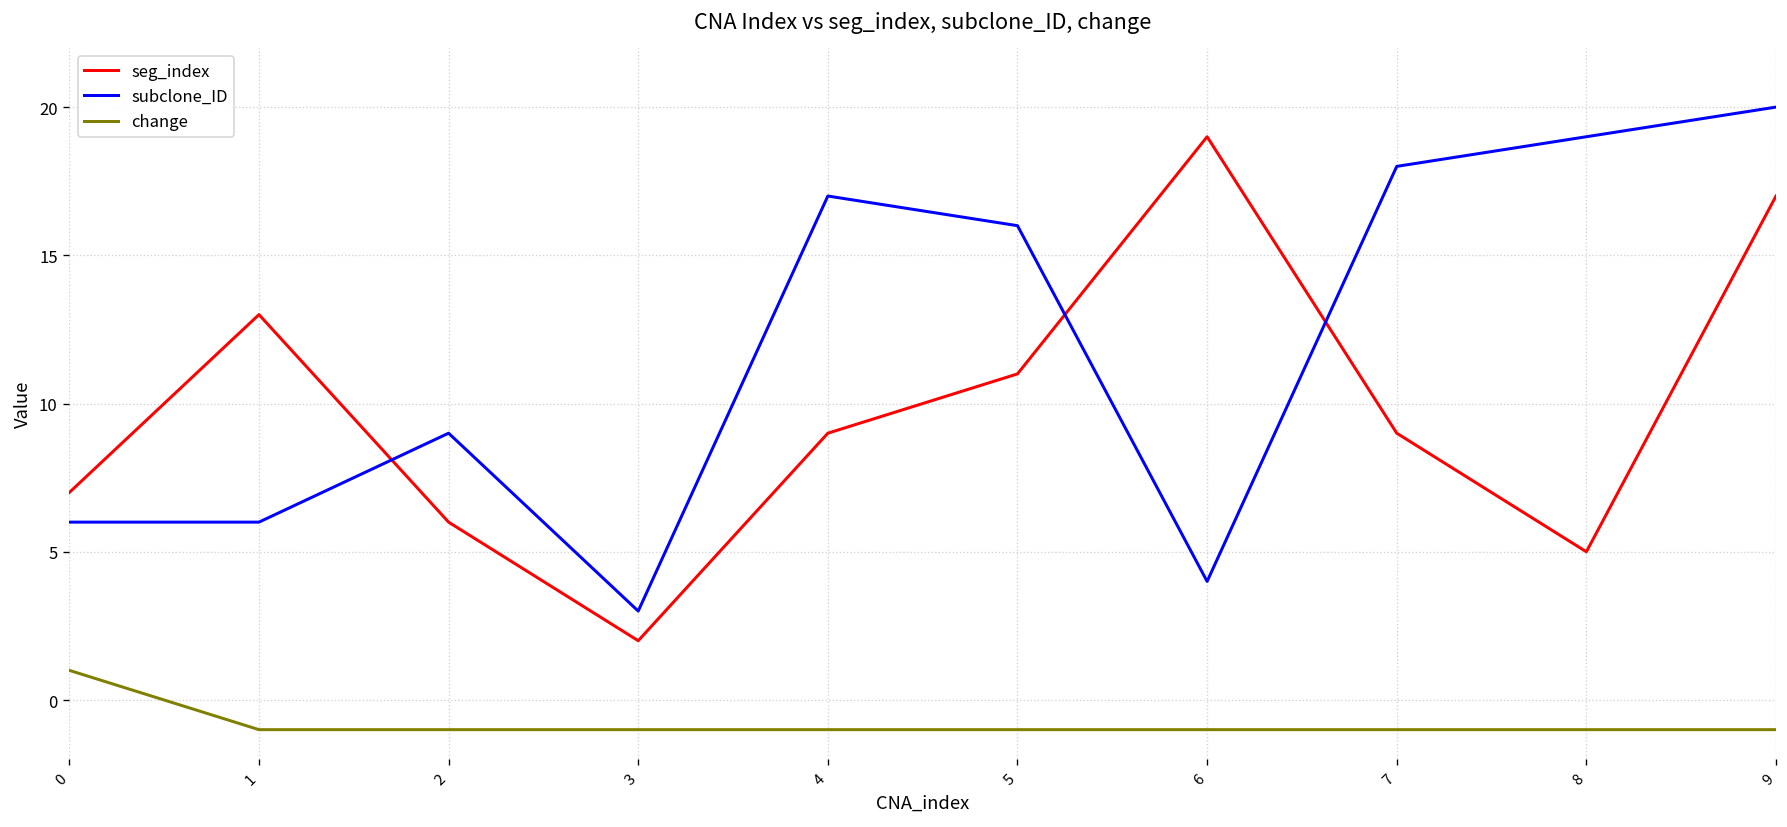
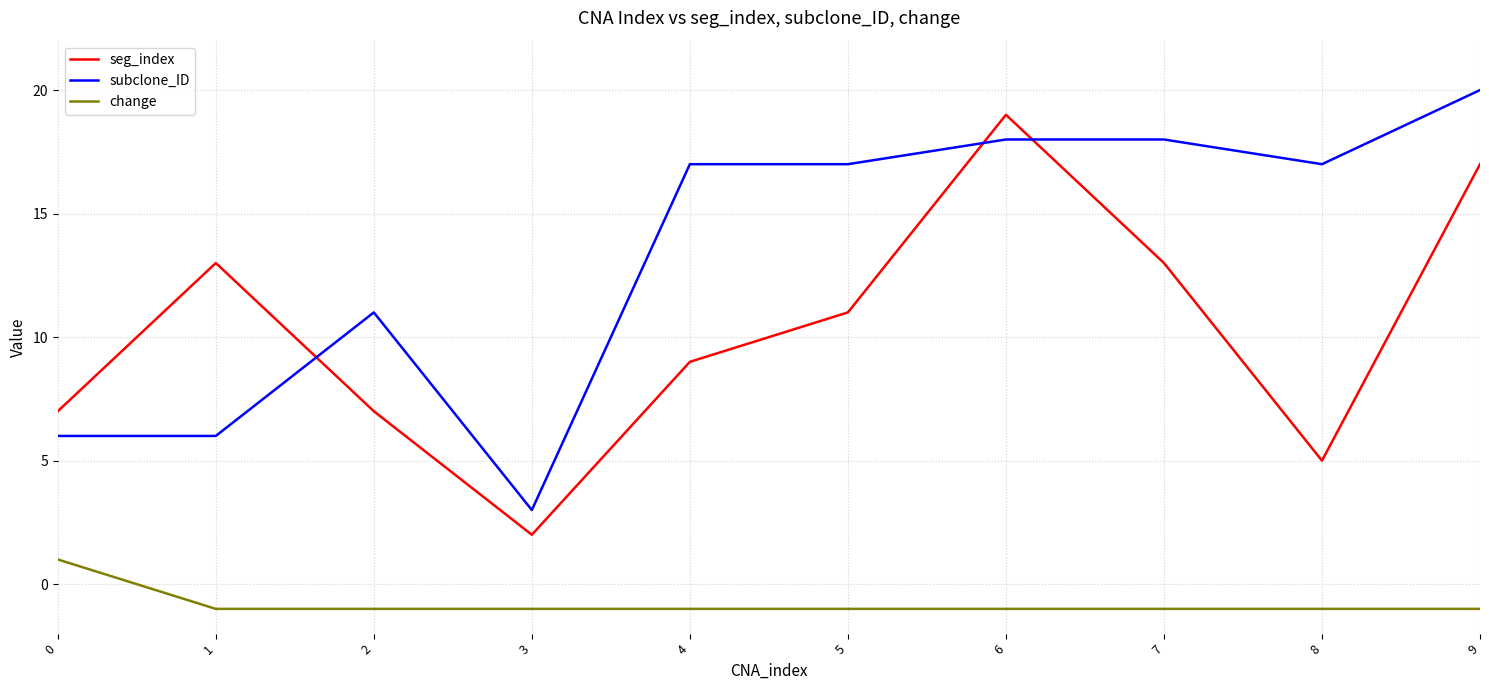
  {
    "seg_index": {
      "0": 7,
      "1": 13,
-     "2": 6,
+     "2": 7,
      "3": 2,
      "4": 9,
      "5": 11,
      "6": 19,
-     "7": 9,
+     "7": 13,
      "8": 5,
      "9": 17
    },
    "subclone_ID": {
      "0": 6,
      "1": 6,
-     "2": 9,
+     "2": 11,
      "3": 3,
      "4": 17,
-     "5": 16,
-     "6": 4,
+     "5": 17,
+     "6": 18,
      "7": 18,
-     "8": 19,
+     "8": 17,
      "9": 20
    },
    "change": {
      "0": 1,
      "1": -1,
      "2": -1,
      "3": -1,
      "4": -1,
      "5": -1,
      "6": -1,
      "7": -1,
      "8": -1,
      "9": -1
    }
  }
